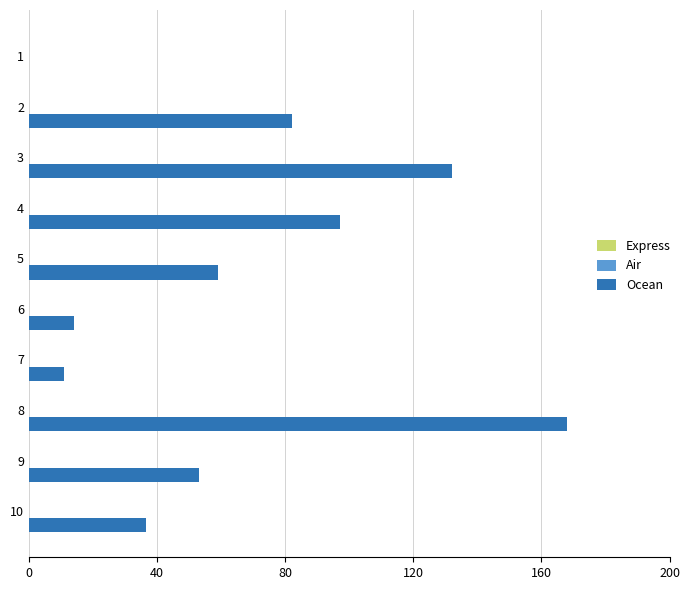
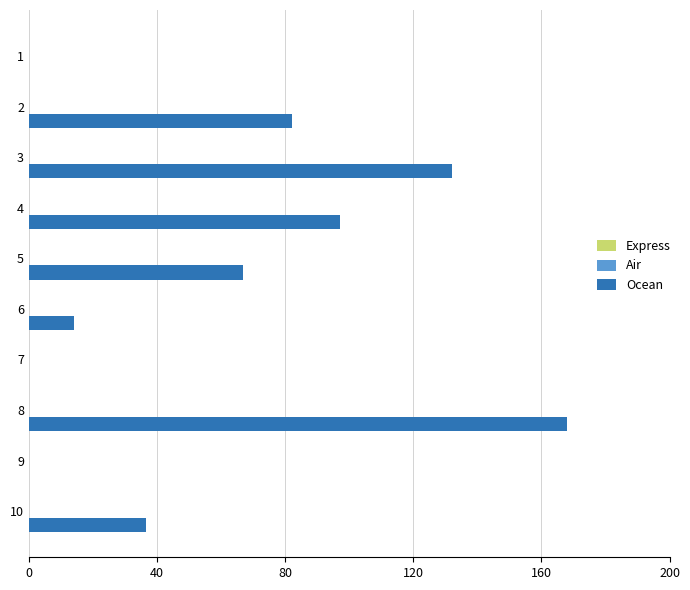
  {
    "Express": {
      "1": 0,
      "2": 0,
      "3": 0,
      "4": 0,
      "5": 0,
      "6": 0,
      "7": 0,
      "8": 0,
      "9": 0,
      "10": 0
    },
    "Air": {
      "1": 0,
      "2": 0,
      "3": 0,
      "4": 0,
      "5": 0,
      "6": 0,
      "7": 0,
      "8": 0,
      "9": 0,
      "10": 0
    },
    "Ocean": {
      "1": 0,
      "2": 82,
      "3": 132,
      "4": 97,
-     "5": 59,
+     "5": 67,
      "6": 14,
-     "7": 11,
+     "7": 0,
      "8": 168,
-     "9": 53,
+     "9": 0,
      "10": 36
    }
  }
